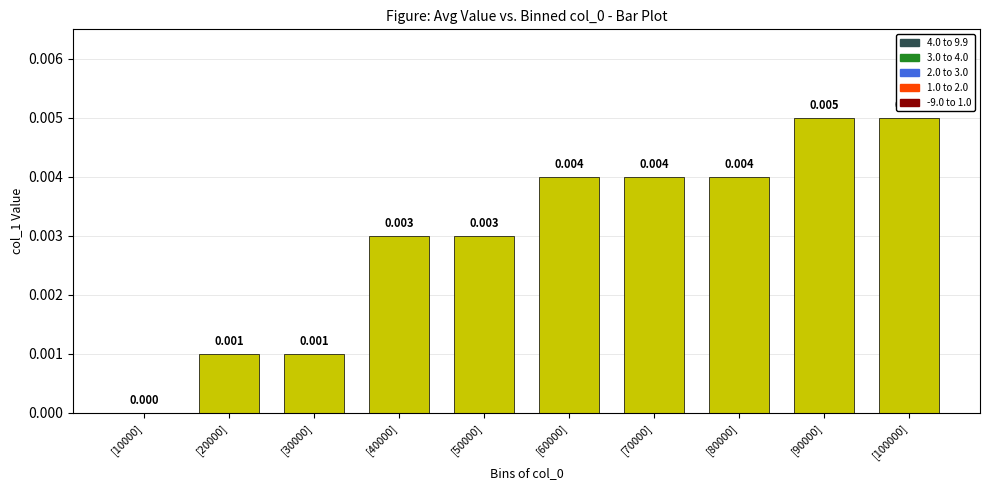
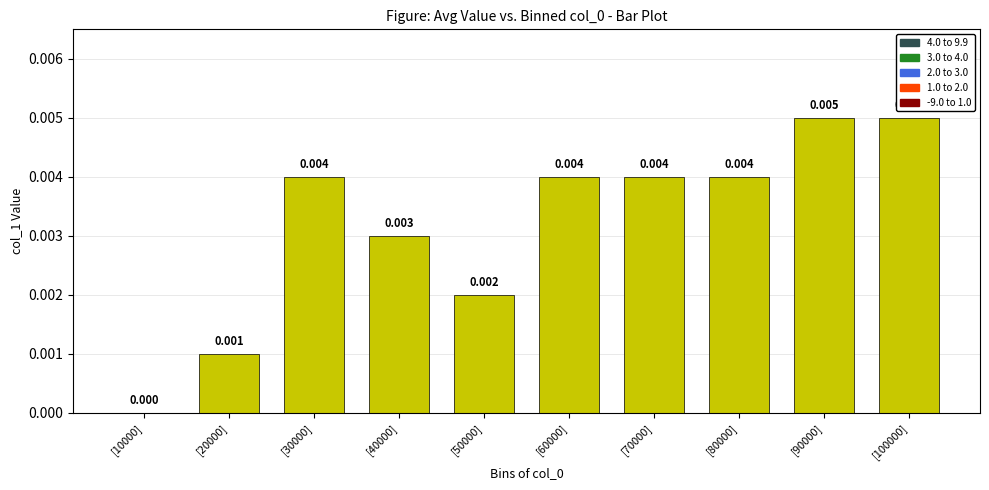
  {
    "[10000]": 0.000,
    "[20000]": 0.001,
-   "[30000]": 0.001,
+   "[30000]": 0.004,
    "[40000]": 0.003,
-   "[50000]": 0.003,
+   "[50000]": 0.002,
    "[60000]": 0.004,
    "[70000]": 0.004,
    "[80000]": 0.004,
    "[90000]": 0.005
  }
